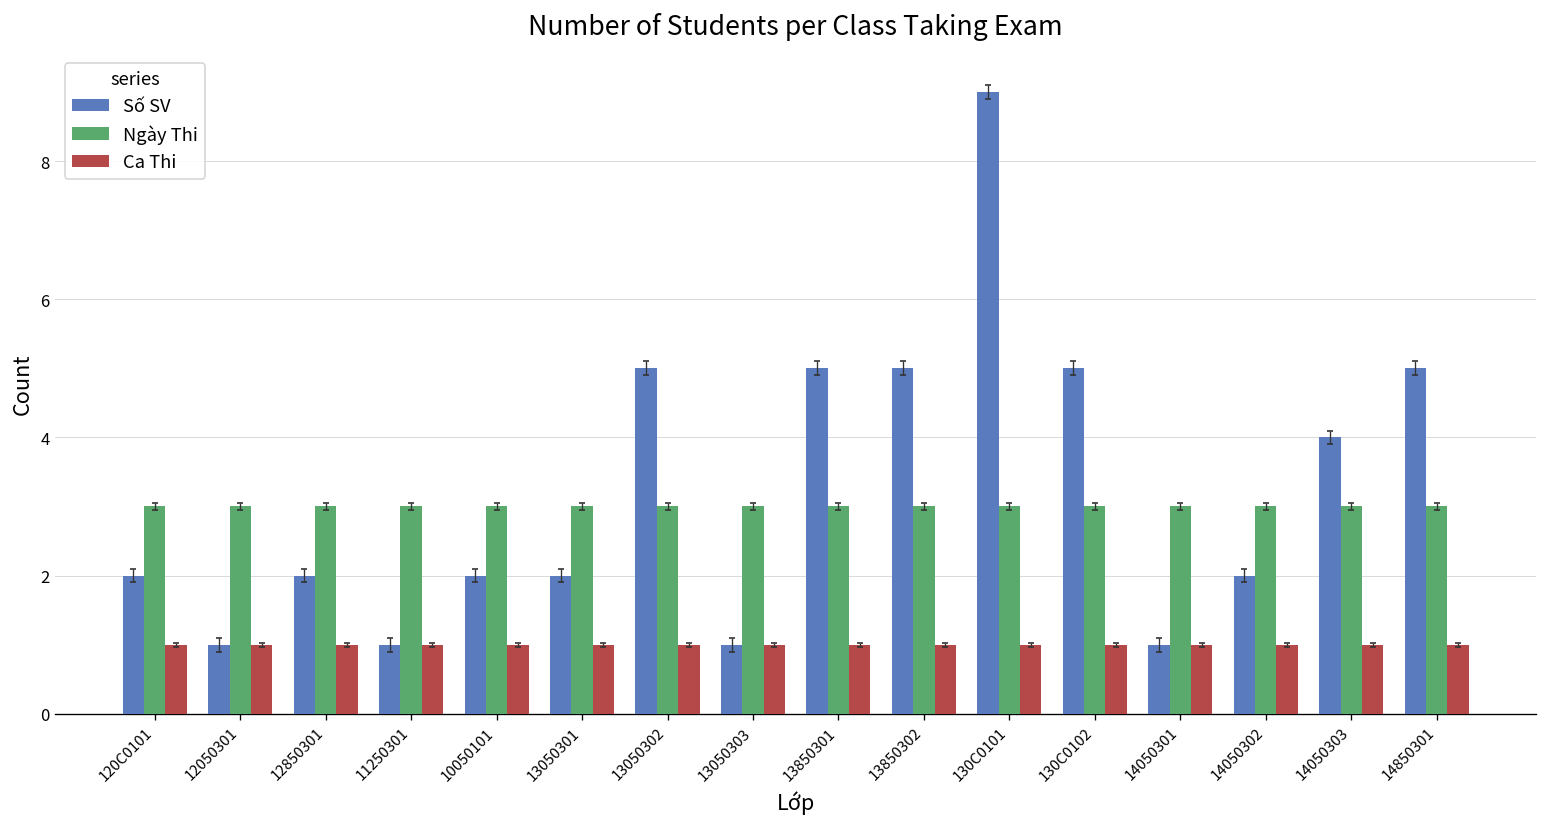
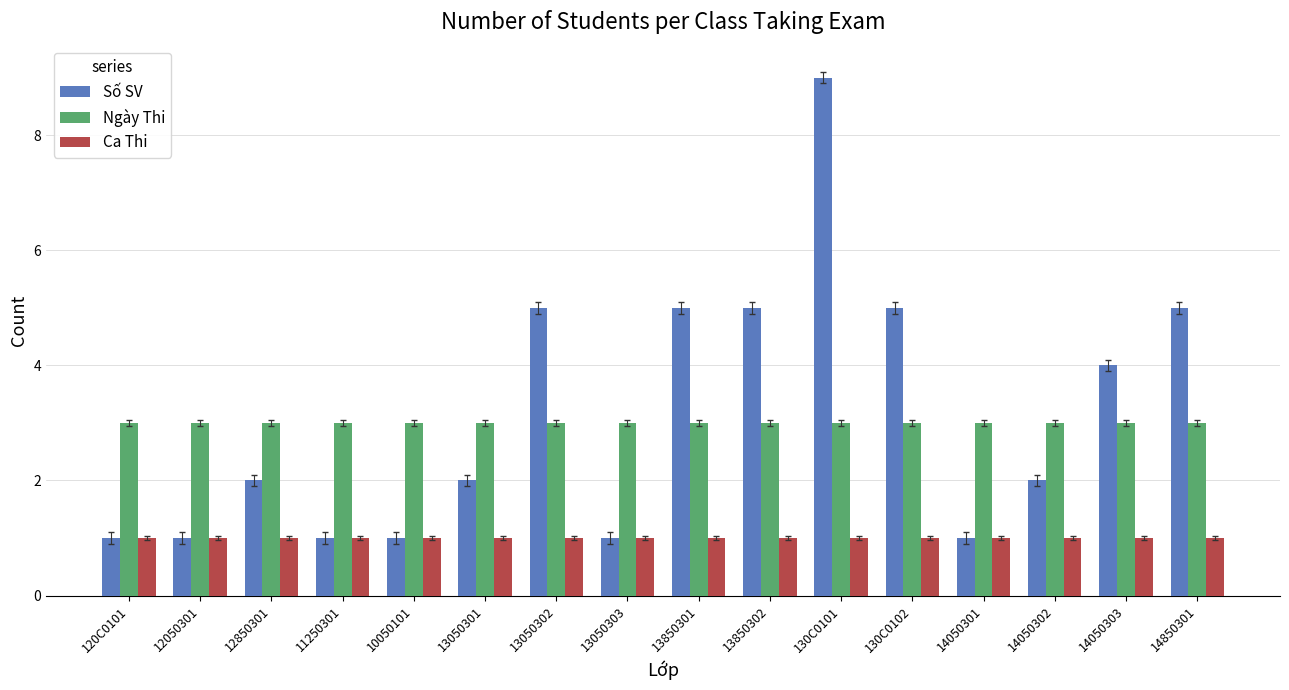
  {
    "Số SV": {
-     "120C0101": 2,
+     "120C0101": 1,
      "12050301": 1,
      "12850301": 2,
      "11250301": 1,
-     "10050101": 2,
+     "10050101": 1,
      "13050301": 2,
      "13050302": 5,
      "13050303": 1,
      "13850301": 5,
      "13850302": 5,
      "130C0101": 9,
      "130C0102": 5,
      "14050301": 1,
      "14050302": 2,
      "14050303": 4,
      "14850301": 5
    },
    "Ngày Thi": {
      "120C0101": 3,
      "12050301": 3,
      "12850301": 3,
      "11250301": 3,
      "10050101": 3,
      "13050301": 3,
      "13050302": 3,
      "13050303": 3,
      "13850301": 3,
      "13850302": 3,
      "130C0101": 3,
      "130C0102": 3,
      "14050301": 3,
      "14050302": 3,
      "14050303": 3,
      "14850301": 3
    },
    "Ca Thi": {
      "120C0101": 1,
      "12050301": 1,
      "12850301": 1,
      "11250301": 1,
      "10050101": 1,
      "13050301": 1,
      "13050302": 1,
      "13050303": 1,
      "13850301": 1,
      "13850302": 1,
      "130C0101": 1,
      "130C0102": 1,
      "14050301": 1,
      "14050302": 1,
      "14050303": 1,
      "14850301": 1
    }
  }
